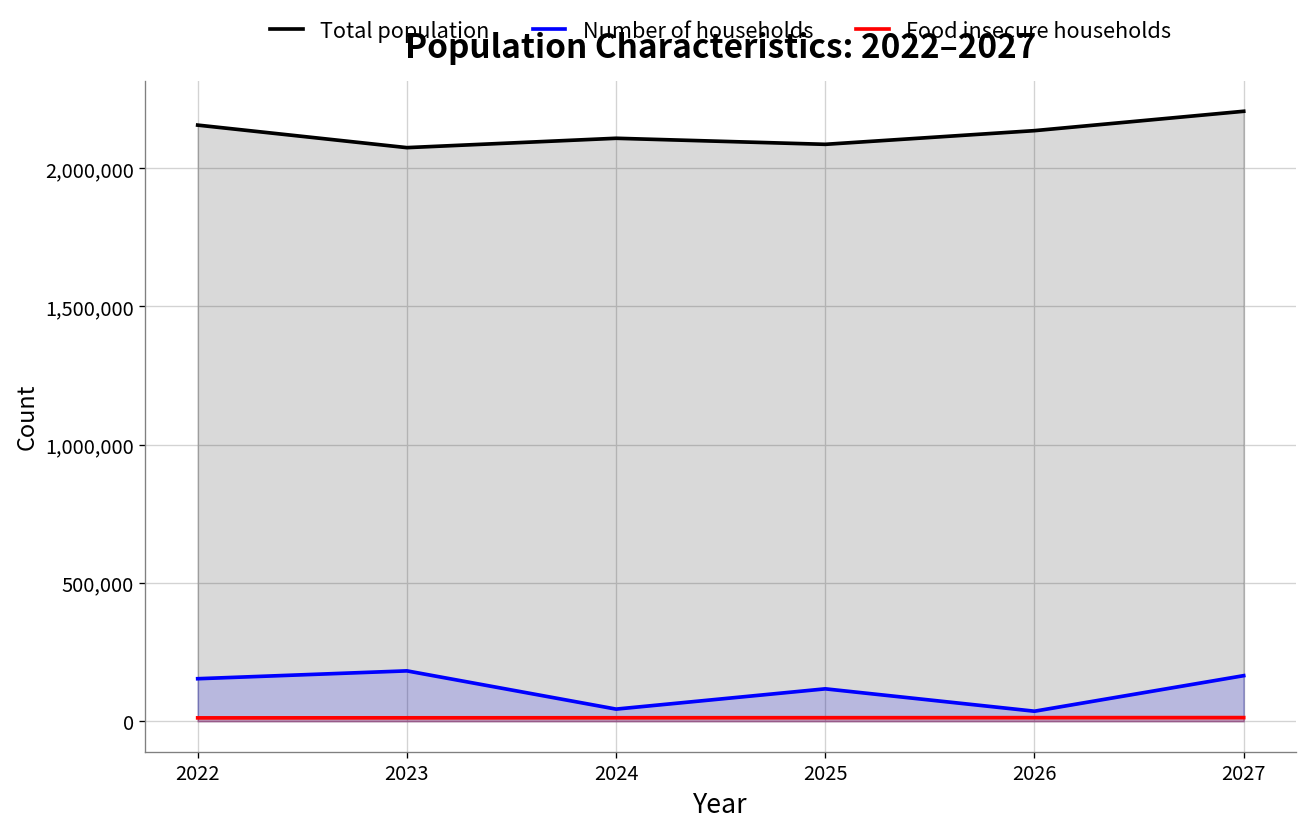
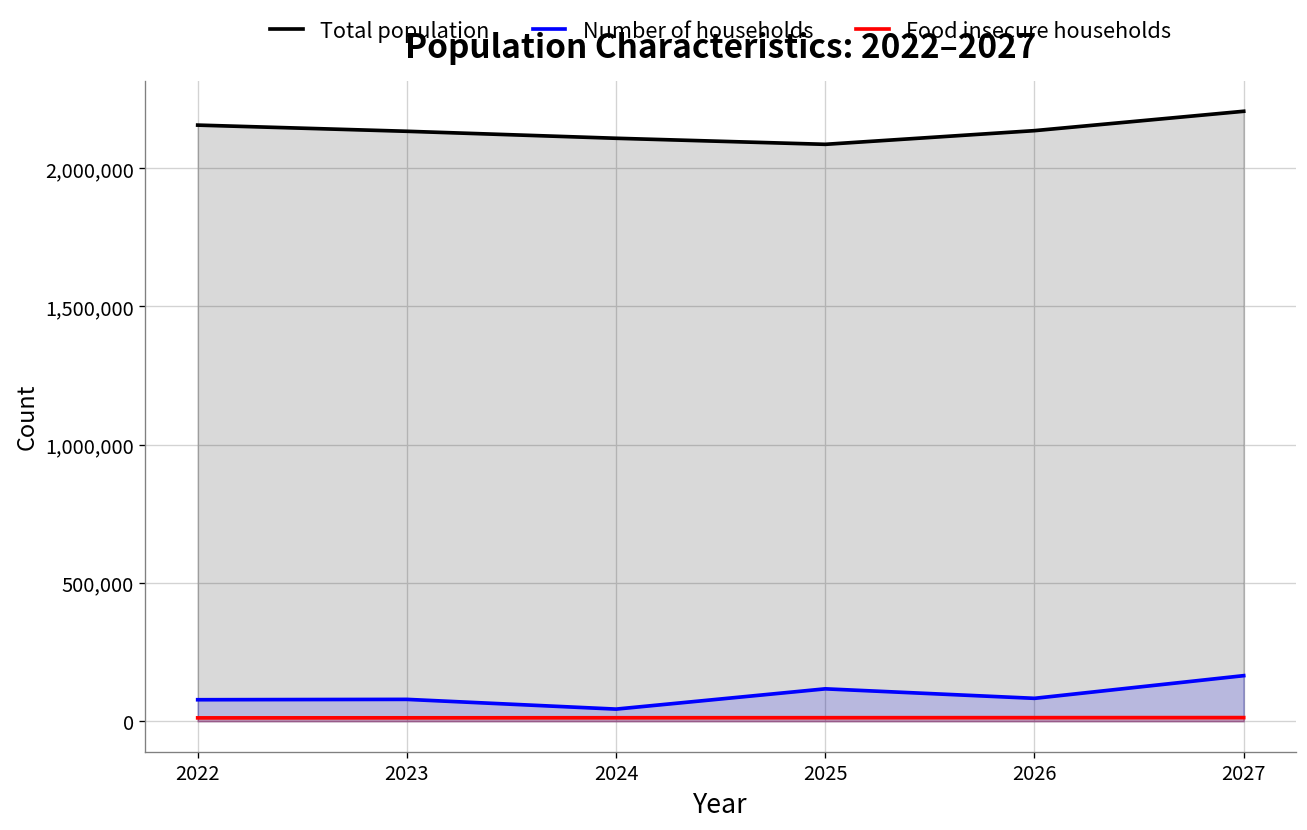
  {
    "Total population": {
      "2022": "2,150,000",
-     "2023": "2,070,000",
+     "2023": "2,130,000",
      "2024": "2,110,000",
      "2025": "2,090,000",
      "2026": "2,130,000",
      "2027": "2,200,000"
    },
    "Number of households": {
-     "2022": "150,000",
-     "2023": "180,000",
+     "2022": "80,000",
+     "2023": "80,000",
      "2024": "40,000",
      "2025": "120,000",
-     "2026": "40,000",
+     "2026": "80,000",
      "2027": "160,000"
    },
    "Food insecure households": {
      "2022": "10,000",
      "2023": "10,000",
      "2024": "10,000",
      "2025": "10,000",
      "2026": "10,000",
      "2027": "10,000"
    }
  }
